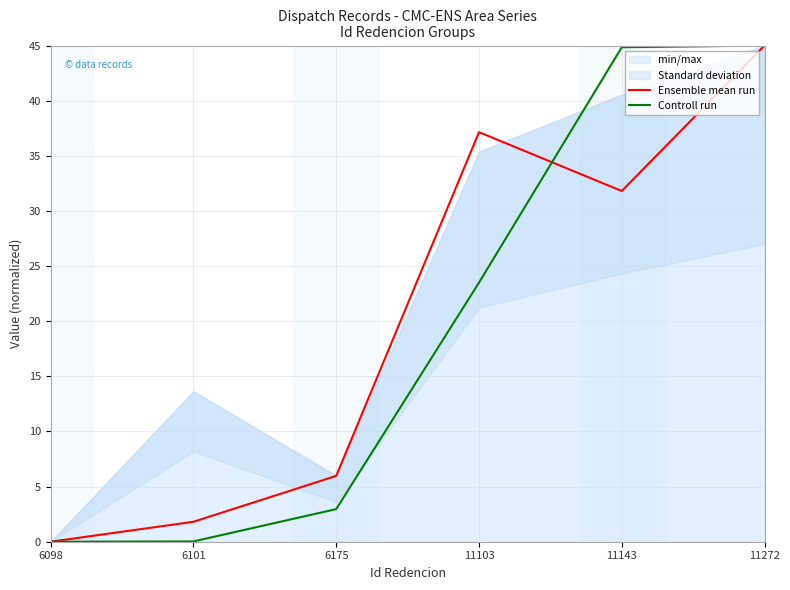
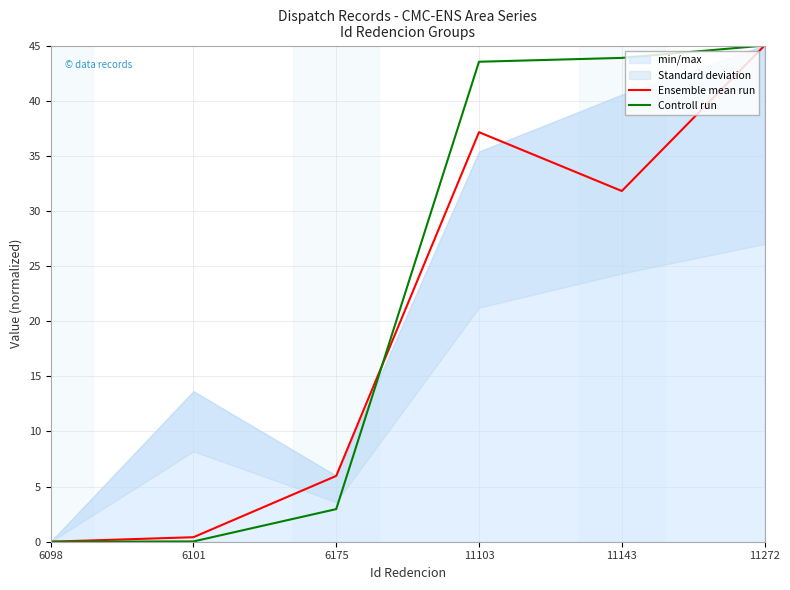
  {
    "Ensemble mean run": {
-     "6101": 1.8,
+     "6101": 0.4,
      "11103": 37.1,
      "11143": 31.8
    },
    "Standard deviation": {
      "6101": 13.7,
      "11103": 35.4,
      "11143": 40.5
    },
    "Controll run": {
      "6101": 0.0,
      "6175": 3.0,
-     "11103": 23.5,
-     "11143": 44.8
+     "11103": 43.5,
+     "11143": 43.9
    }
  }
